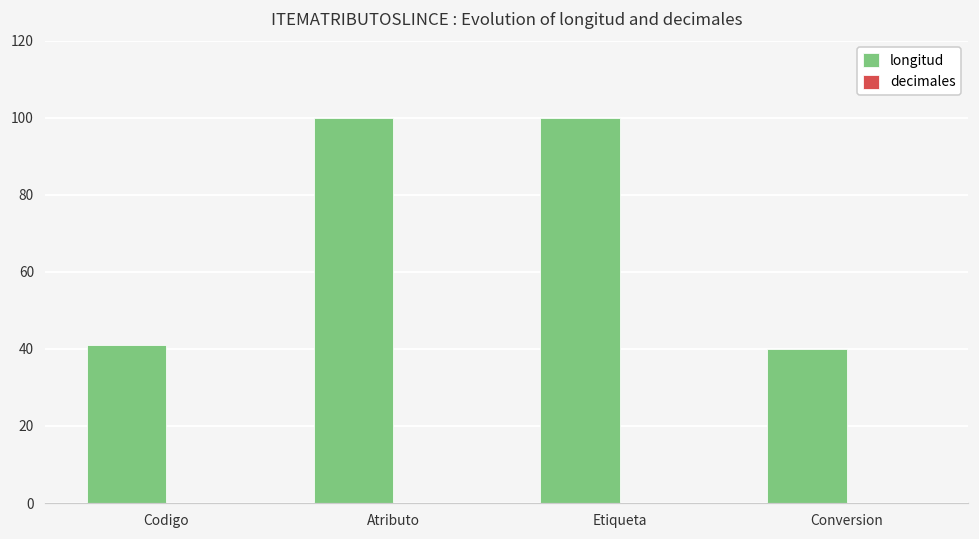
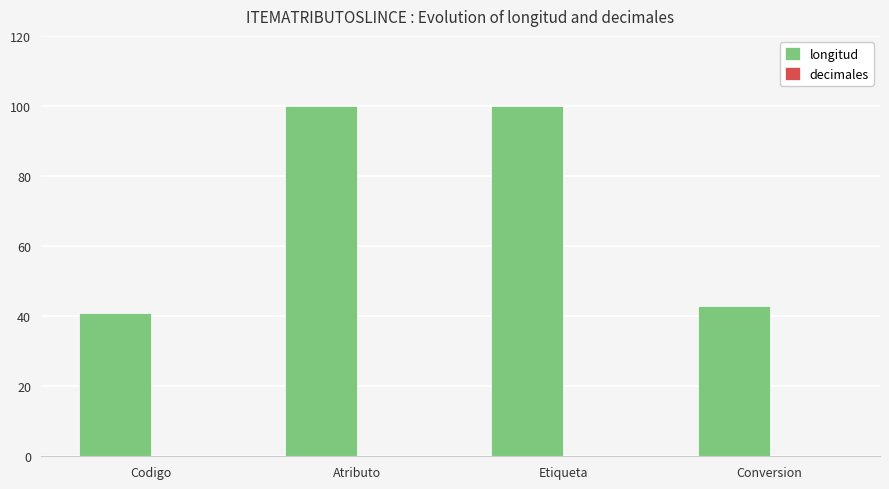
  {
    "longitud": {
      "Codigo": 41,
      "Atributo": 100,
      "Etiqueta": 100,
-     "Conversion": 40
+     "Conversion": 43
    },
    "decimales": {
      "Codigo": 0,
      "Atributo": 0,
      "Etiqueta": 0,
      "Conversion": 0
    }
  }
